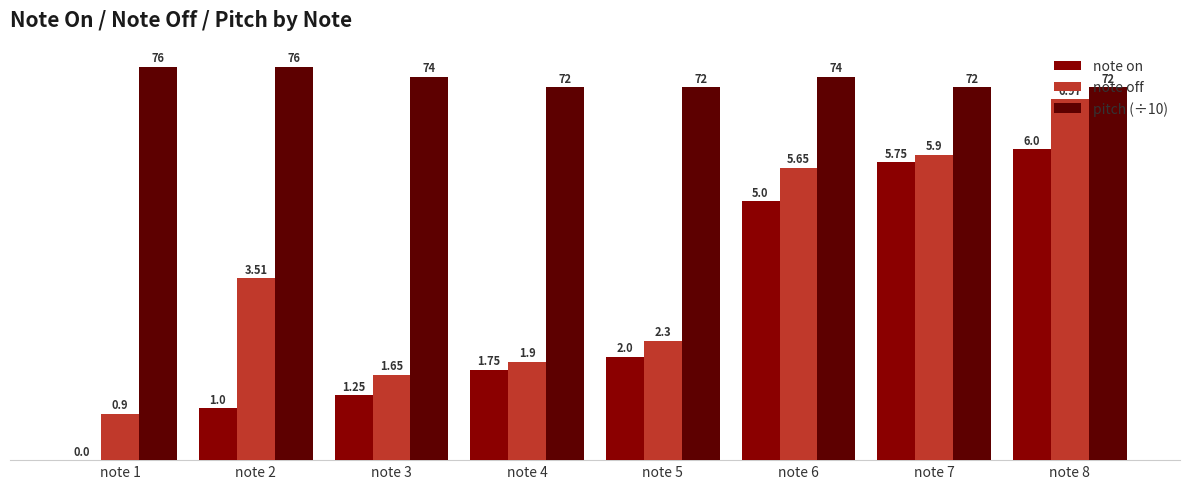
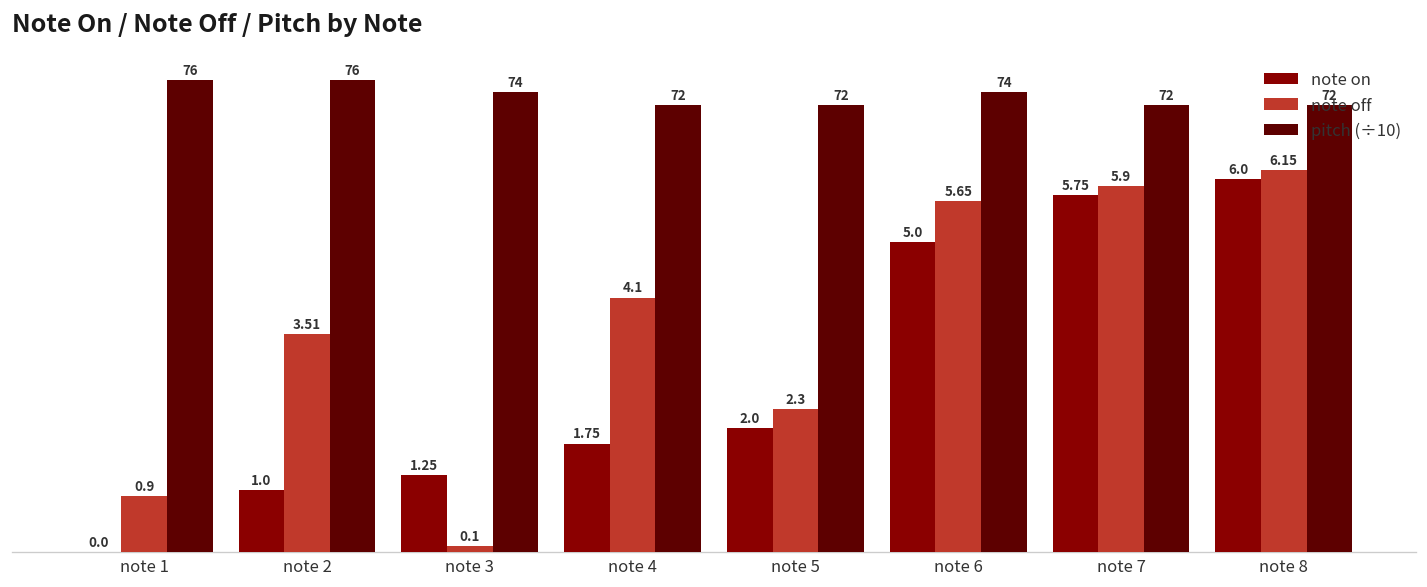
  {
    "note off": {
      "note 1": 0.9,
      "note 2": 3.51,
-     "note 3": 1.65,
-     "note 4": 1.9,
+     "note 3": 0.1,
+     "note 4": 4.1,
      "note 5": 2.3,
      "note 6": 5.65,
      "note 7": 5.9,
-     "note 8": 6.97
+     "note 8": 6.15
    }
  }
